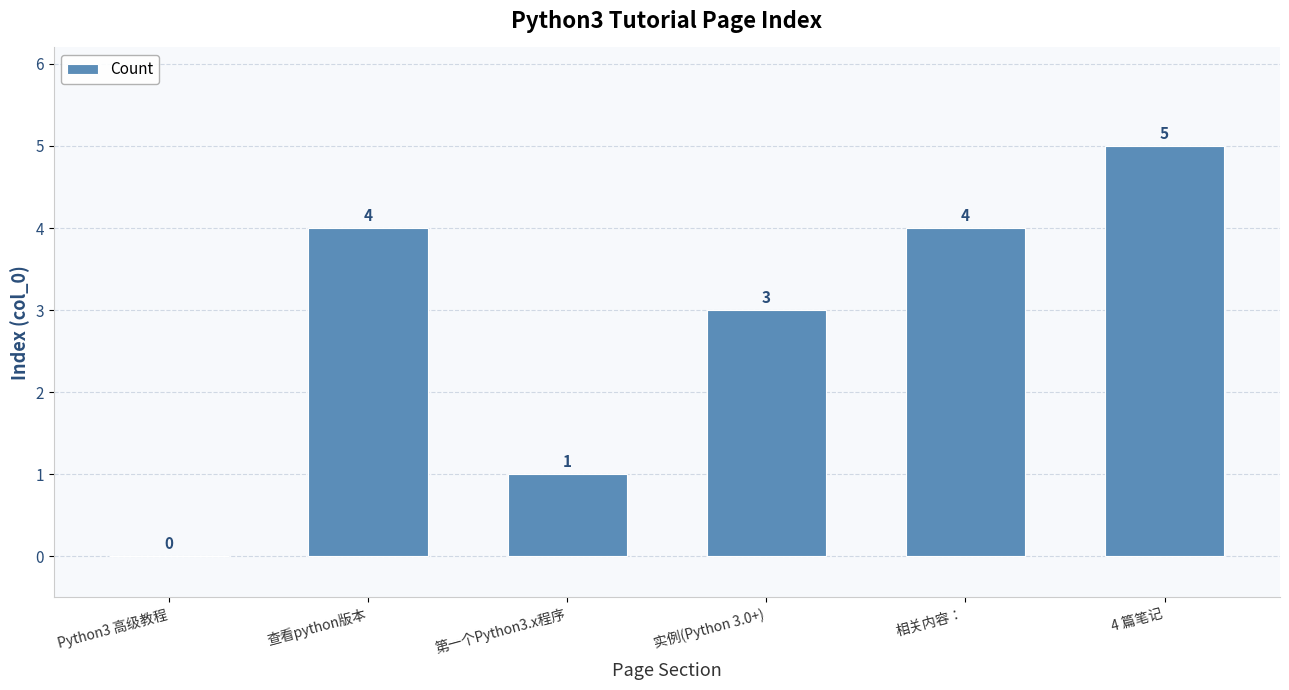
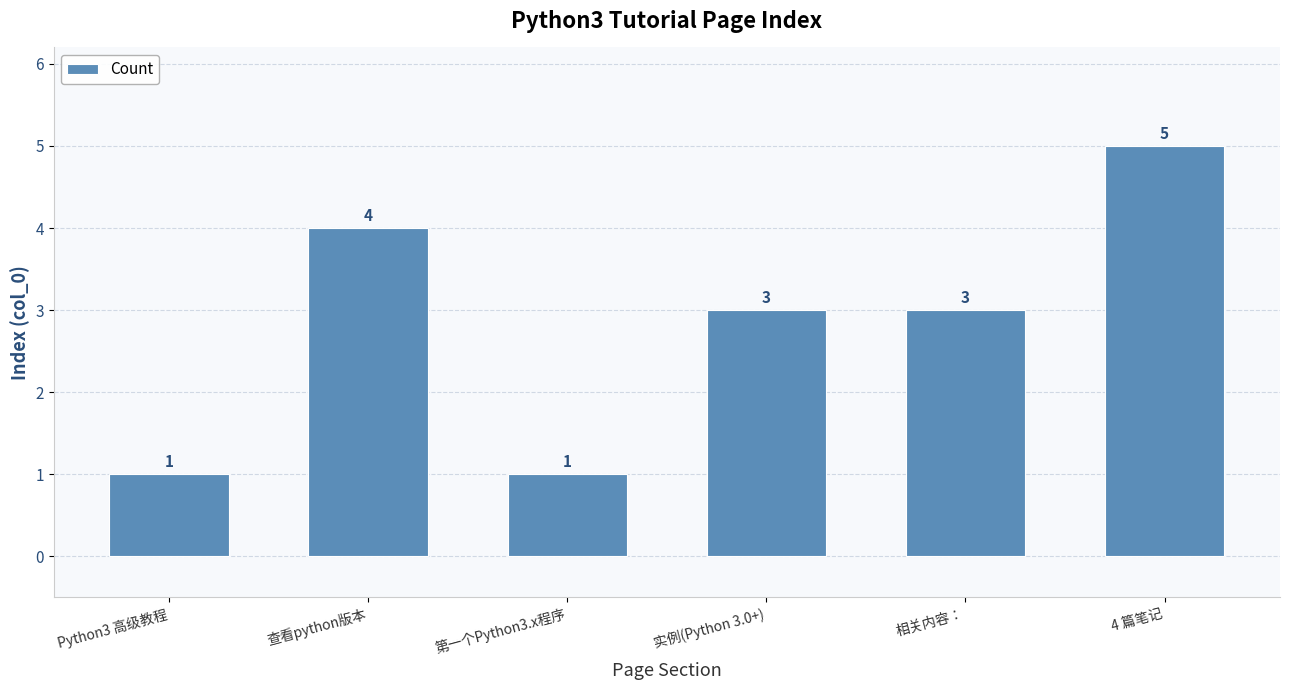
  {
-   "Python3 高级教程": 0,
+   "Python3 高级教程": 1,
    "查看python版本": 4,
    "第一个Python3.x程序": 1,
    "实例(Python 3.0+)": 3,
-   "相关内容：": 4,
+   "相关内容：": 3,
    "4 篇笔记": 5
  }
